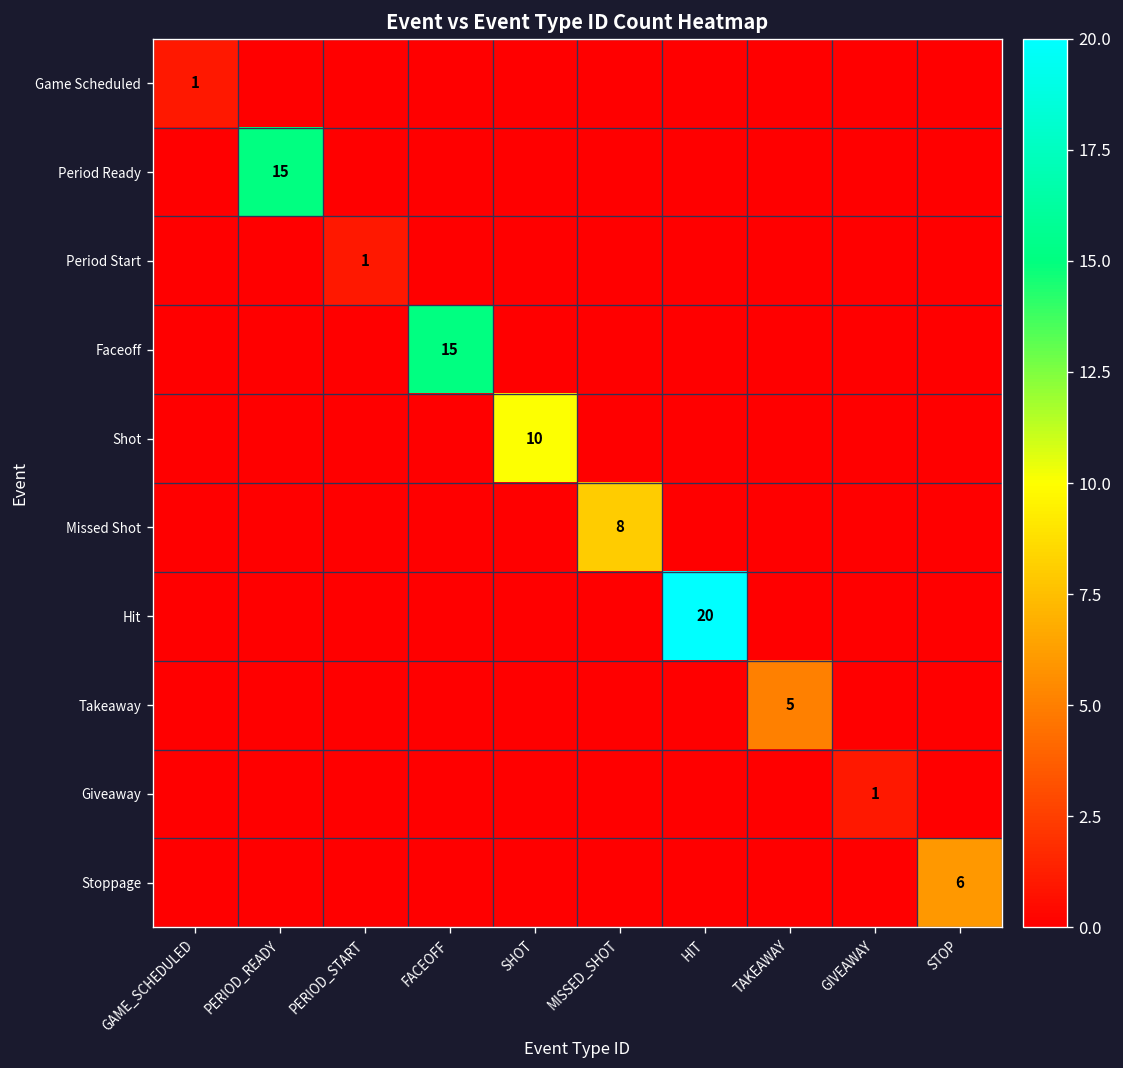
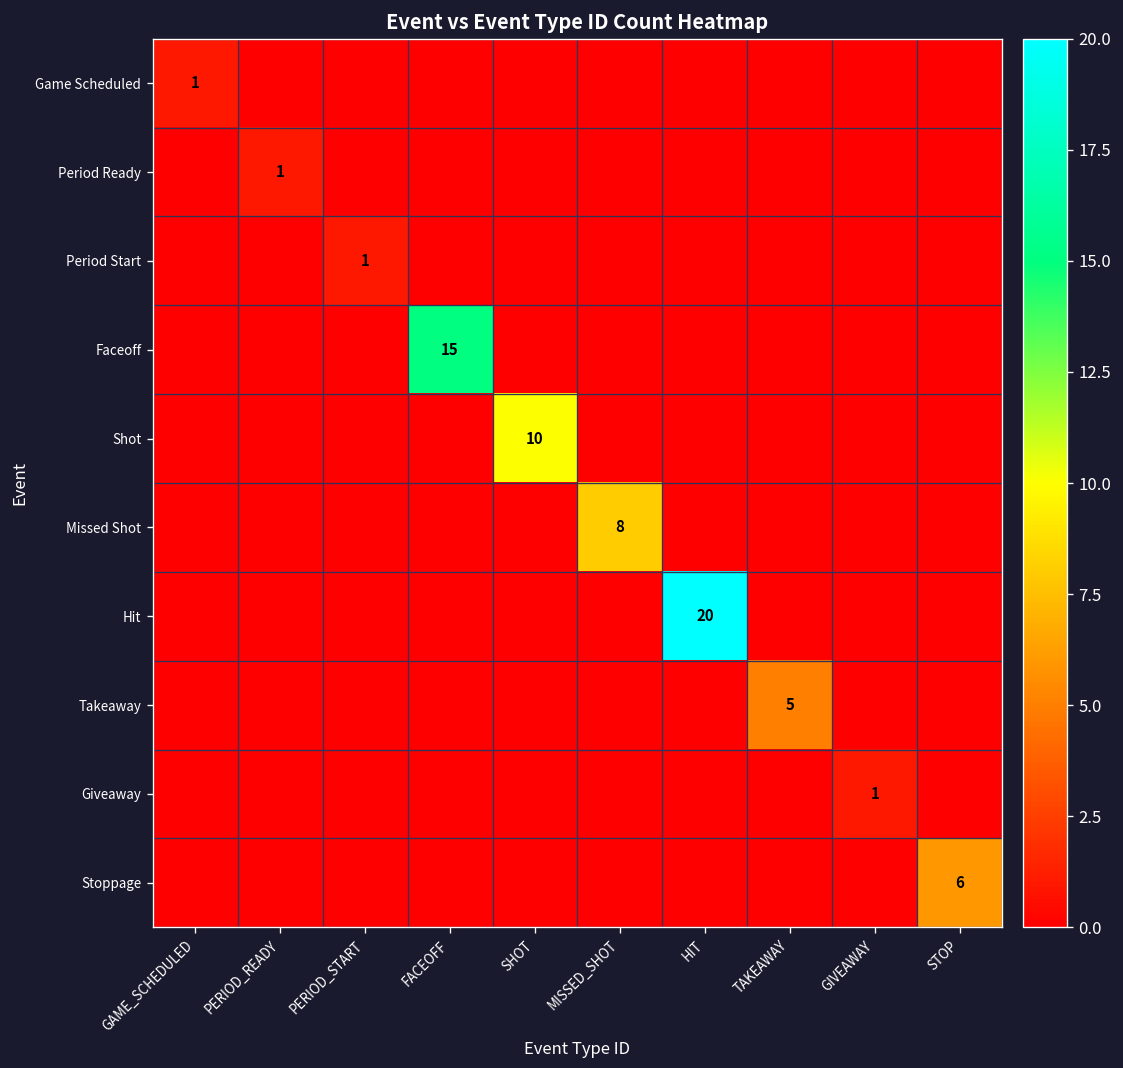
  {
    "Game Scheduled": {
      "GAME_SCHEDULED": 1
    },
    "Period Ready": {
-     "PERIOD_READY": 15
+     "PERIOD_READY": 1
    },
    "Period Start": {
      "PERIOD_START": 1
    },
    "Faceoff": {
      "FACEOFF": 15
    },
    "Shot": {
      "SHOT": 10
    },
    "Missed Shot": {
      "MISSED_SHOT": 8
    },
    "Hit": {
      "HIT": 20
    },
    "Takeaway": {
      "TAKEAWAY": 5
    },
    "Giveaway": {
      "GIVEAWAY": 1
    },
    "Stoppage": {
      "STOP": 6
    }
  }
